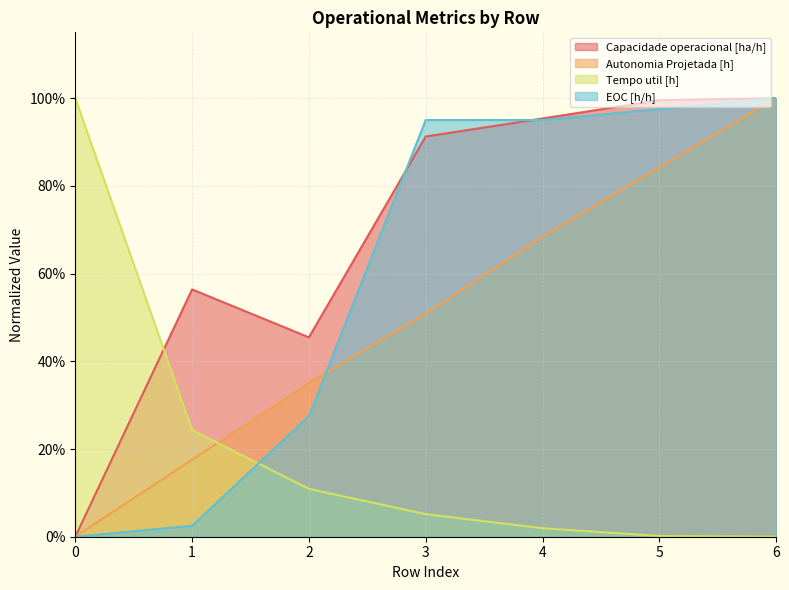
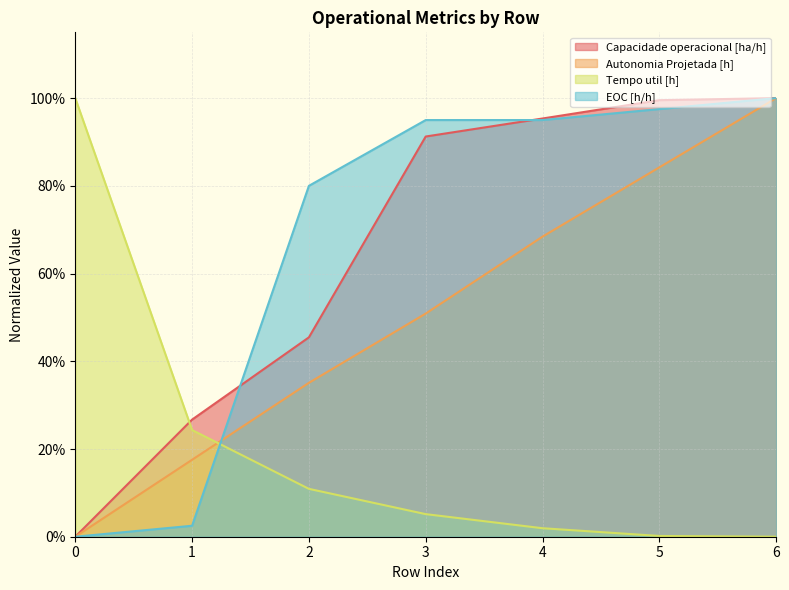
  {
    "Capacidade operacional [ha/h]": {
-     "1": "56%",
+     "1": "27%",
      "2": "45%",
      "3": "91%"
    },
    "EOC [h/h]": {
      "1": "2%",
-     "2": "27%",
+     "2": "80%",
      "3": "95%",
      "5": "97%"
    }
  }
